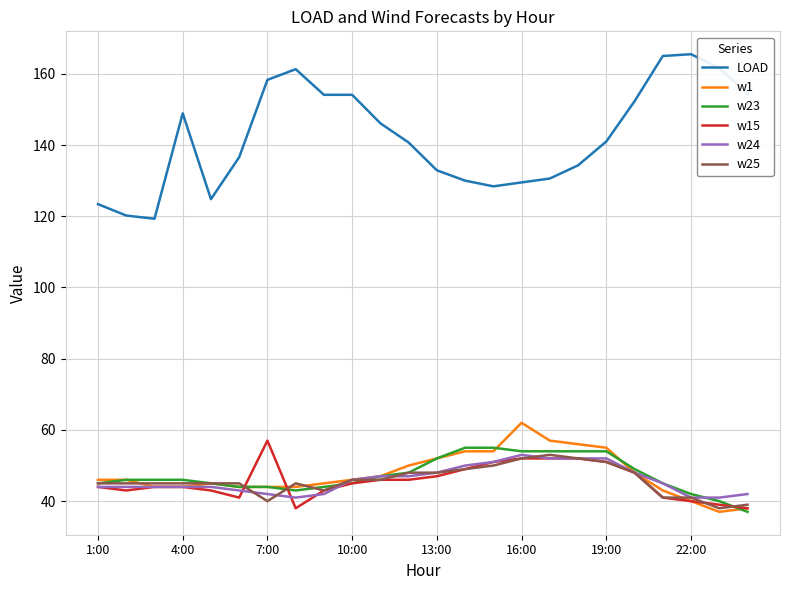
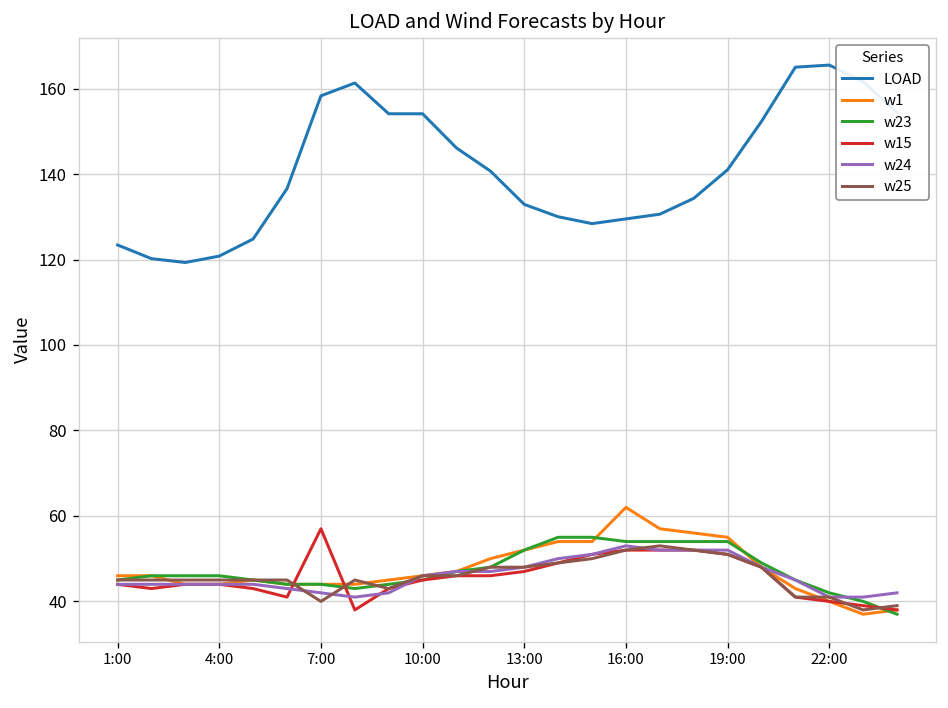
  {
    "LOAD": {
      "1:00": 123,
-     "4:00": 149,
+     "4:00": 121,
      "7:00": 158,
      "10:00": 154,
      "13:00": 133,
      "16:00": 130,
      "19:00": 141,
      "22:00": 166
    },
    "w1": {
      "1:00": 46,
      "16:00": 62,
      "19:00": 55
    },
    "w23": {
      "4:00": 46,
      "16:00": 54,
      "19:00": 54,
      "22:00": 42
    },
    "w15": {
      "7:00": 57,
      "13:00": 47
    },
    "w24": {
      "7:00": 42,
      "16:00": 53,
      "19:00": 52
    },
    "w25": {
      "4:00": 45,
      "7:00": 40
    }
  }
